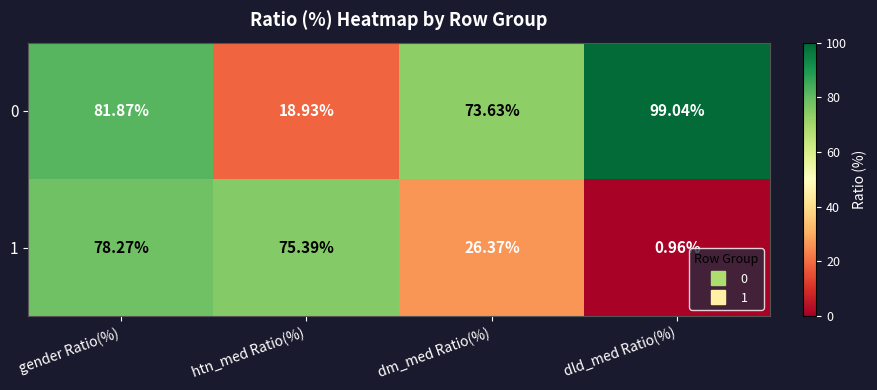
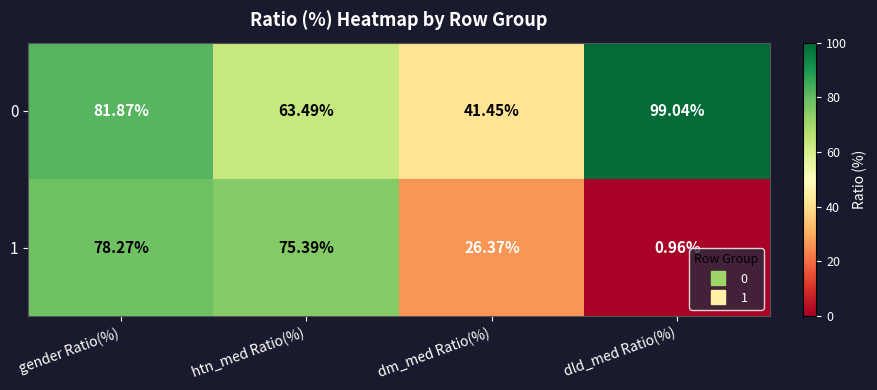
  {
    "0": {
      "gender Ratio(%)": "81.87%",
-     "htn_med Ratio(%)": "18.93%",
-     "dm_med Ratio(%)": "73.63%",
+     "htn_med Ratio(%)": "63.49%",
+     "dm_med Ratio(%)": "41.45%",
      "dld_med Ratio(%)": "99.04%"
    },
    "1": {
      "gender Ratio(%)": "78.27%",
      "htn_med Ratio(%)": "75.39%",
      "dm_med Ratio(%)": "26.37%"
    }
  }
